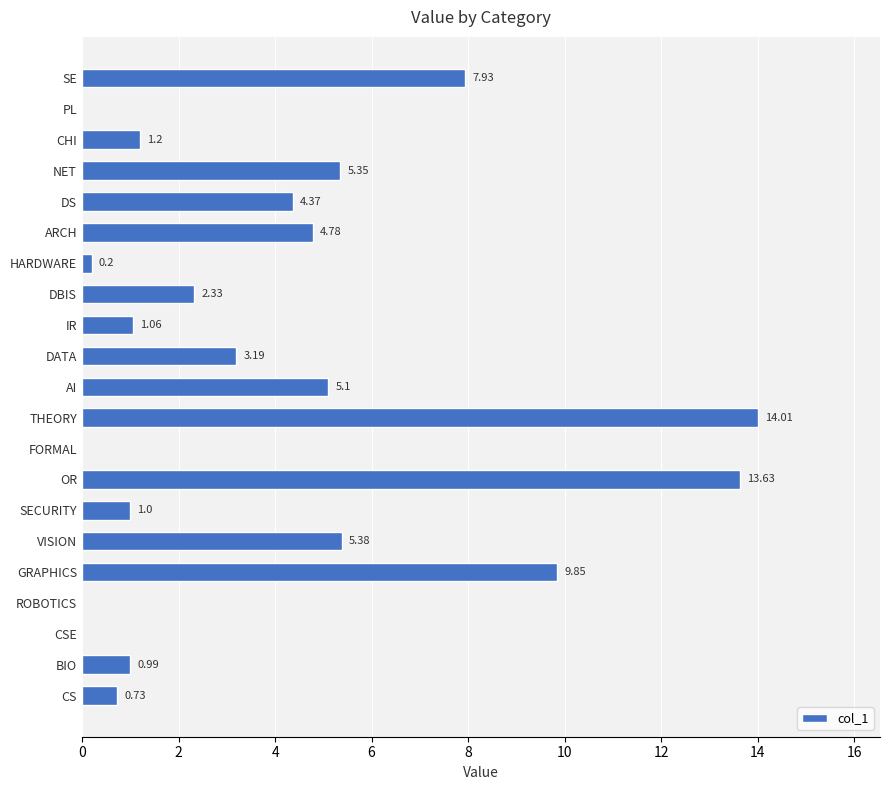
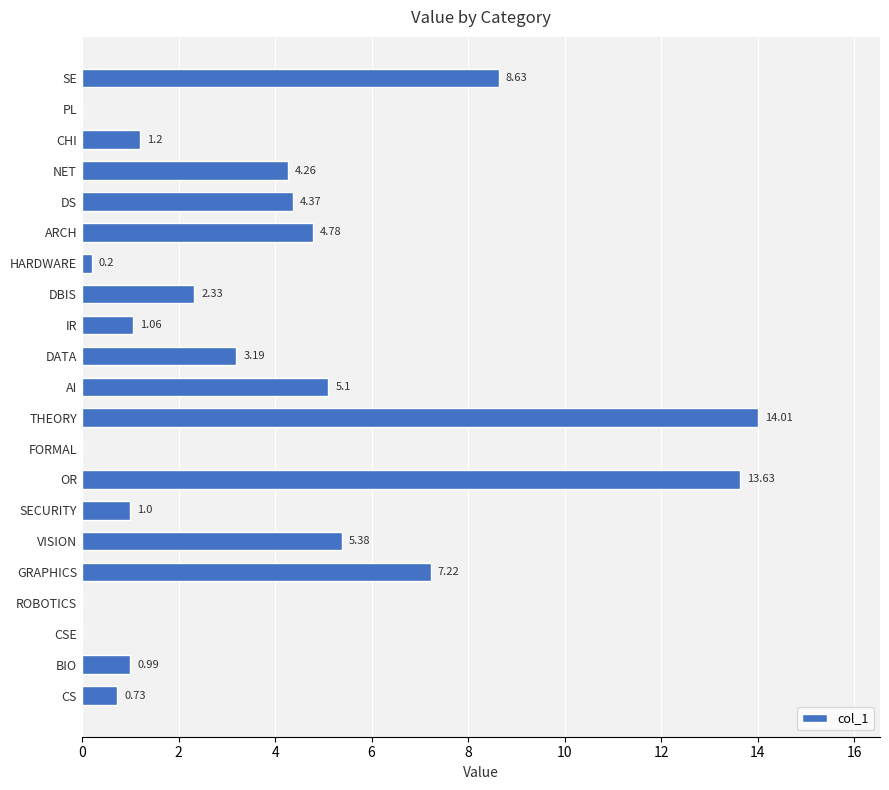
  {
-   "SE": 7.93,
+   "SE": 8.63,
    "CHI": 1.2,
-   "NET": 5.35,
+   "NET": 4.26,
    "DS": 4.37,
    "ARCH": 4.78,
    "HARDWARE": 0.2,
    "DBIS": 2.33,
    "IR": 1.06,
    "DATA": 3.19,
    "AI": 5.1,
    "THEORY": 14.01,
    "OR": 13.63,
    "SECURITY": 1.0,
    "VISION": 5.38,
-   "GRAPHICS": 9.85,
+   "GRAPHICS": 7.22,
    "BIO": 0.99,
    "CS": 0.73
  }
